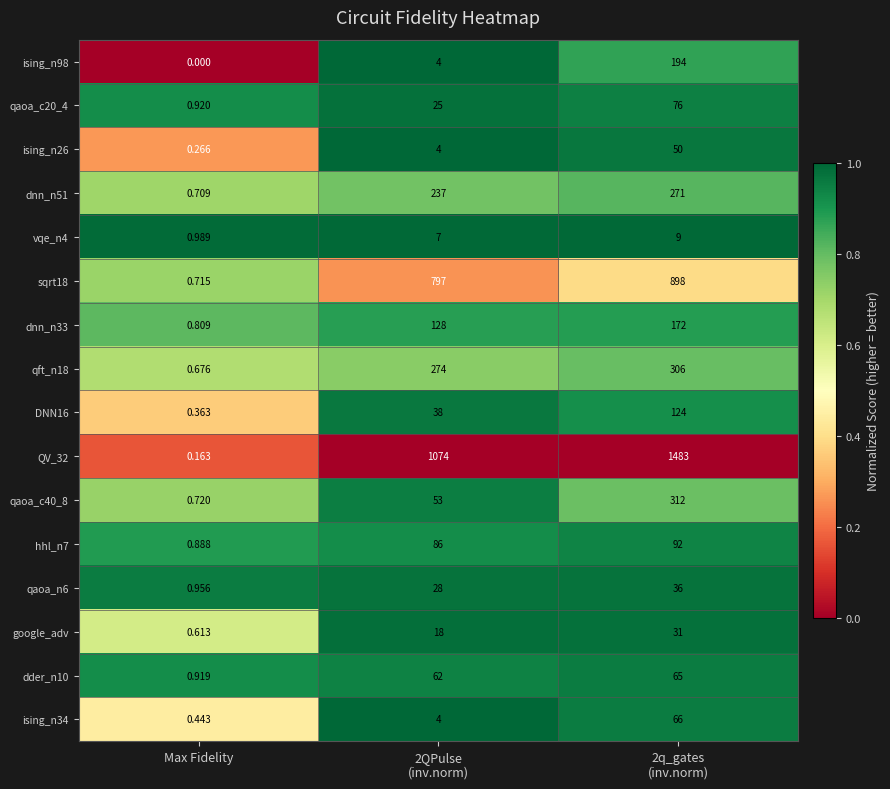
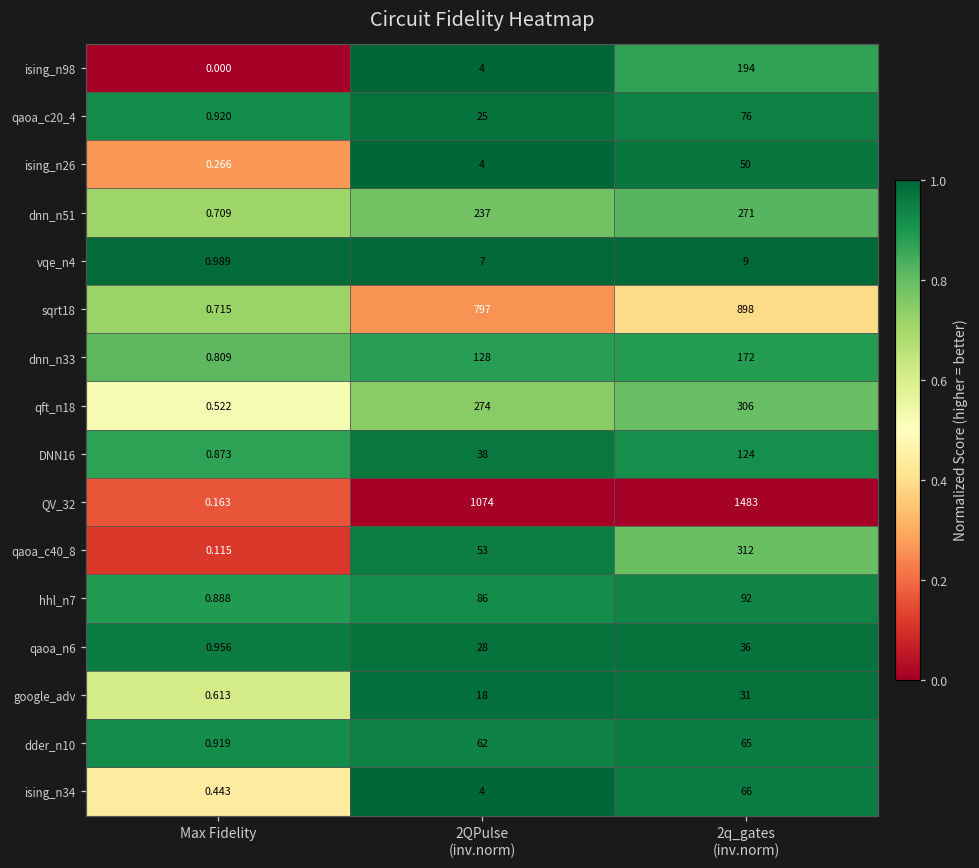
  {
    "ising_n98": {
      "Max Fidelity": 0.000,
      "2QPulse (inv.norm)": 4,
      "2q_gates (inv.norm)": 194
    },
    "qaoa_c20_4": {
      "Max Fidelity": 0.920,
      "2QPulse (inv.norm)": 25,
      "2q_gates (inv.norm)": 76
    },
    "ising_n26": {
      "Max Fidelity": 0.266,
      "2QPulse (inv.norm)": 4,
      "2q_gates (inv.norm)": 50
    },
    "dnn_n51": {
      "Max Fidelity": 0.709,
      "2QPulse (inv.norm)": 237,
      "2q_gates (inv.norm)": 271
    },
    "vqe_n4": {
      "Max Fidelity": 0.989,
      "2QPulse (inv.norm)": 7,
      "2q_gates (inv.norm)": 9
    },
    "sqrt18": {
      "Max Fidelity": 0.715,
      "2QPulse (inv.norm)": 797,
      "2q_gates (inv.norm)": 898
    },
    "dnn_n33": {
      "Max Fidelity": 0.809,
      "2QPulse (inv.norm)": 128,
      "2q_gates (inv.norm)": 172
    },
    "qft_n18": {
-     "Max Fidelity": 0.676,
+     "Max Fidelity": 0.522,
      "2QPulse (inv.norm)": 274,
      "2q_gates (inv.norm)": 306
    },
    "DNN16": {
-     "Max Fidelity": 0.363,
+     "Max Fidelity": 0.873,
      "2QPulse (inv.norm)": 38,
      "2q_gates (inv.norm)": 124
    },
    "QV_32": {
      "Max Fidelity": 0.163,
      "2QPulse (inv.norm)": 1074,
      "2q_gates (inv.norm)": 1483
    },
    "qaoa_c40_8": {
-     "Max Fidelity": 0.720,
+     "Max Fidelity": 0.115,
      "2QPulse (inv.norm)": 53,
      "2q_gates (inv.norm)": 312
    },
    "hhl_n7": {
      "Max Fidelity": 0.888,
      "2QPulse (inv.norm)": 86,
      "2q_gates (inv.norm)": 92
    },
    "qaoa_n6": {
      "Max Fidelity": 0.956,
      "2QPulse (inv.norm)": 28,
      "2q_gates (inv.norm)": 36
    },
    "google_adv": {
      "Max Fidelity": 0.613,
      "2QPulse (inv.norm)": 18,
      "2q_gates (inv.norm)": 31
    },
    "dder_n10": {
      "Max Fidelity": 0.919,
      "2QPulse (inv.norm)": 62,
      "2q_gates (inv.norm)": 65
    },
    "ising_n34": {
      "Max Fidelity": 0.443,
      "2QPulse (inv.norm)": 4,
      "2q_gates (inv.norm)": 66
    }
  }
